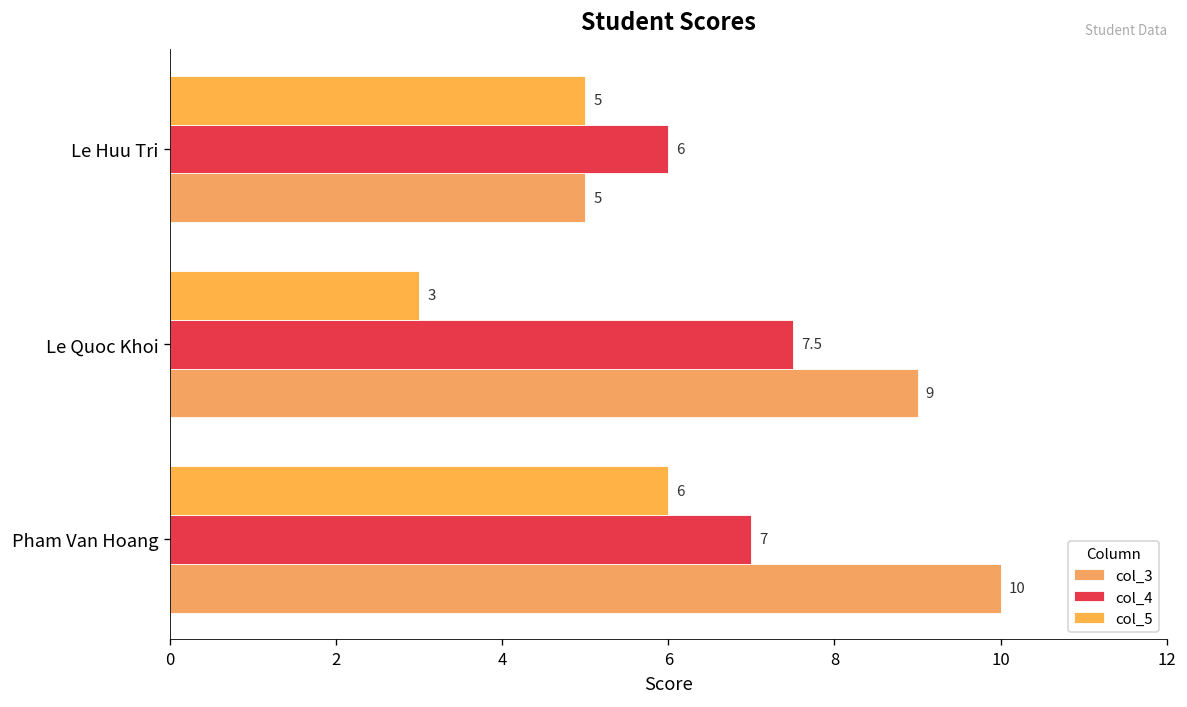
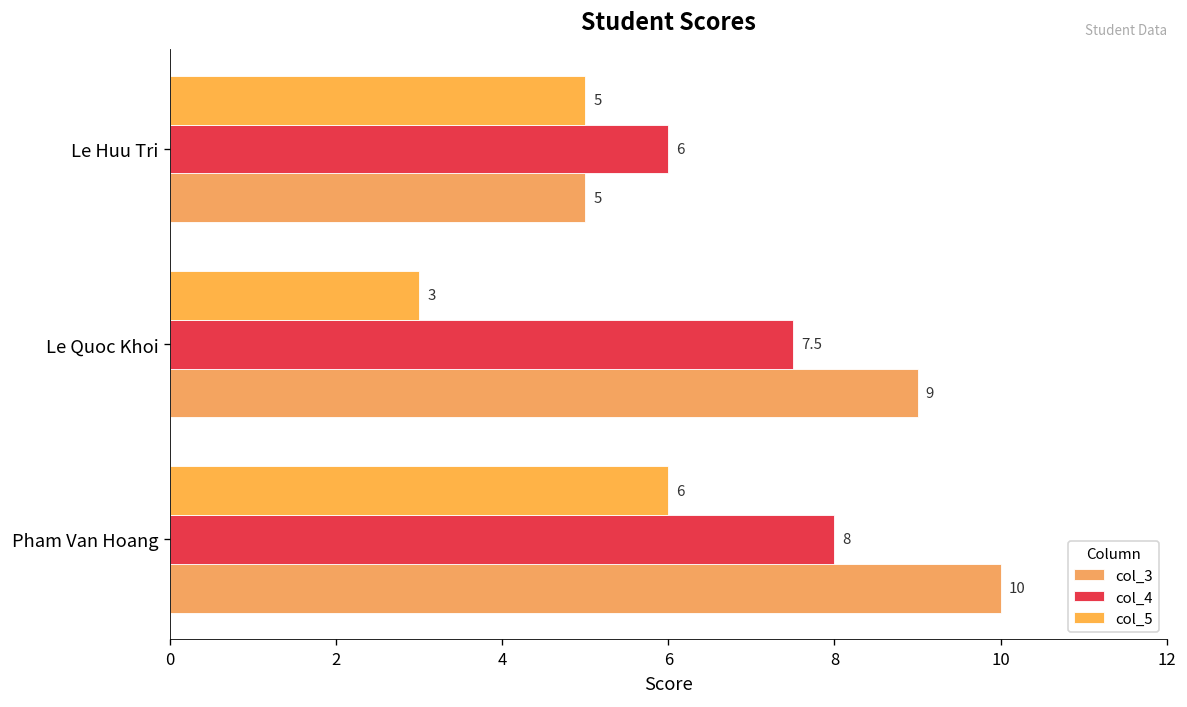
  {
    "col_4": {
      "Le Huu Tri": 6,
      "Le Quoc Khoi": 7.5,
-     "Pham Van Hoang": 7
+     "Pham Van Hoang": 8
    }
  }
